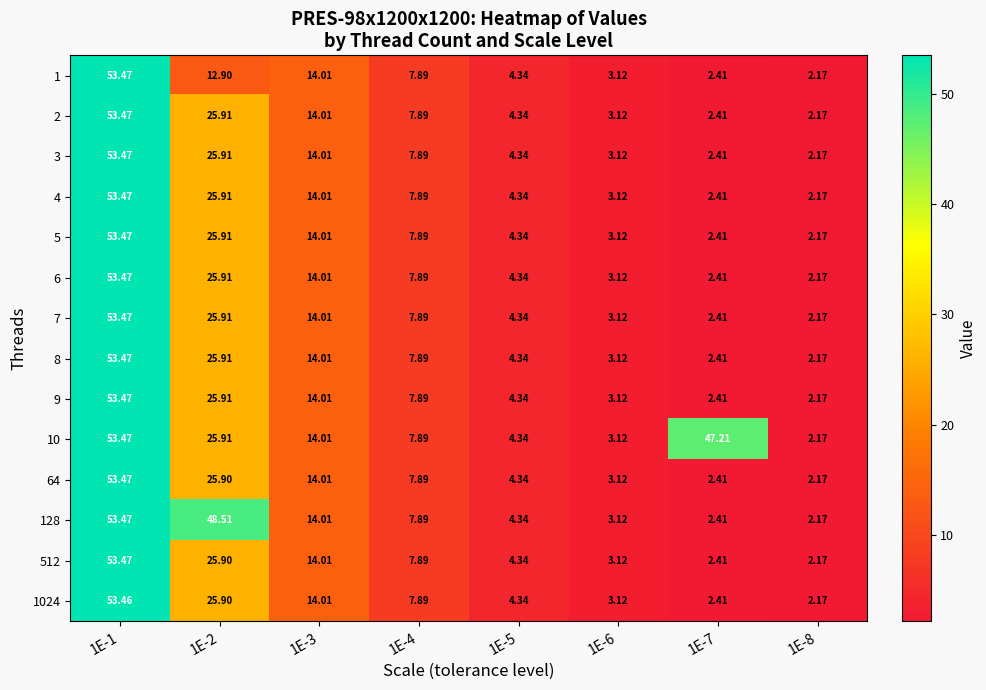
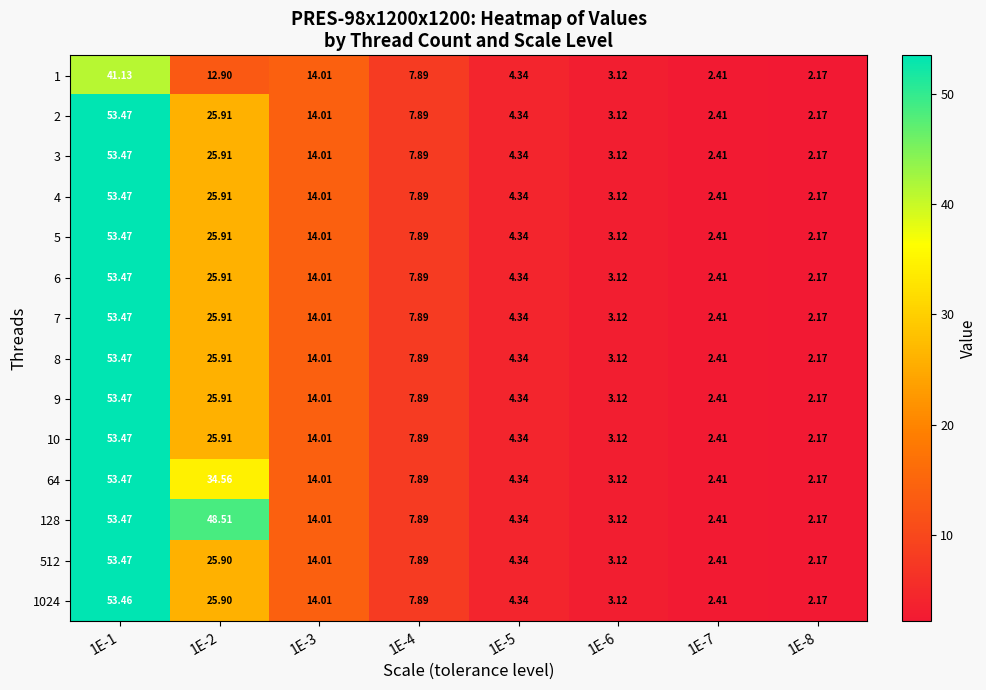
  {
    "1": {
-     "1E-1": 53.47,
+     "1E-1": 41.13,
      "1E-2": 12.90,
      "1E-3": 14.01,
      "1E-4": 7.89,
      "1E-5": 4.34,
      "1E-6": 3.12,
      "1E-7": 2.41,
      "1E-8": 2.17
    },
    "2": {
      "1E-1": 53.47,
      "1E-2": 25.91,
      "1E-3": 14.01,
      "1E-4": 7.89,
      "1E-5": 4.34,
      "1E-6": 3.12,
      "1E-7": 2.41,
      "1E-8": 2.17
    },
    "3": {
      "1E-1": 53.47,
      "1E-2": 25.91,
      "1E-3": 14.01,
      "1E-4": 7.89,
      "1E-5": 4.34,
      "1E-6": 3.12,
      "1E-7": 2.41,
      "1E-8": 2.17
    },
    "4": {
      "1E-1": 53.47,
      "1E-2": 25.91,
      "1E-3": 14.01,
      "1E-4": 7.89,
      "1E-5": 4.34,
      "1E-6": 3.12,
      "1E-7": 2.41,
      "1E-8": 2.17
    },
    "5": {
      "1E-1": 53.47,
      "1E-2": 25.91,
      "1E-3": 14.01,
      "1E-4": 7.89,
      "1E-5": 4.34,
      "1E-6": 3.12,
      "1E-7": 2.41,
      "1E-8": 2.17
    },
    "6": {
      "1E-1": 53.47,
      "1E-2": 25.91,
      "1E-3": 14.01,
      "1E-4": 7.89,
      "1E-5": 4.34,
      "1E-6": 3.12,
      "1E-7": 2.41,
      "1E-8": 2.17
    },
    "7": {
      "1E-1": 53.47,
      "1E-2": 25.91,
      "1E-3": 14.01,
      "1E-4": 7.89,
      "1E-5": 4.34,
      "1E-6": 3.12,
      "1E-7": 2.41,
      "1E-8": 2.17
    },
    "8": {
      "1E-1": 53.47,
      "1E-2": 25.91,
      "1E-3": 14.01,
      "1E-4": 7.89,
      "1E-5": 4.34,
      "1E-6": 3.12,
      "1E-7": 2.41,
      "1E-8": 2.17
    },
    "9": {
      "1E-1": 53.47,
      "1E-2": 25.91,
      "1E-3": 14.01,
      "1E-4": 7.89,
      "1E-5": 4.34,
      "1E-6": 3.12,
      "1E-7": 2.41,
      "1E-8": 2.17
    },
    "10": {
      "1E-1": 53.47,
      "1E-2": 25.91,
      "1E-3": 14.01,
      "1E-4": 7.89,
      "1E-5": 4.34,
      "1E-6": 3.12,
-     "1E-7": 47.21,
+     "1E-7": 2.41,
      "1E-8": 2.17
    },
    "64": {
      "1E-1": 53.47,
-     "1E-2": 25.90,
+     "1E-2": 34.56,
      "1E-3": 14.01,
      "1E-4": 7.89,
      "1E-5": 4.34,
      "1E-6": 3.12,
      "1E-7": 2.41,
      "1E-8": 2.17
    },
    "128": {
      "1E-1": 53.47,
      "1E-2": 48.51,
      "1E-3": 14.01,
      "1E-4": 7.89,
      "1E-5": 4.34,
      "1E-6": 3.12,
      "1E-7": 2.41,
      "1E-8": 2.17
    },
    "512": {
      "1E-1": 53.47,
      "1E-2": 25.90,
      "1E-3": 14.01,
      "1E-4": 7.89,
      "1E-5": 4.34,
      "1E-6": 3.12,
      "1E-7": 2.41,
      "1E-8": 2.17
    },
    "1024": {
      "1E-1": 53.46,
      "1E-2": 25.90,
      "1E-3": 14.01,
      "1E-4": 7.89,
      "1E-5": 4.34,
      "1E-6": 3.12,
      "1E-7": 2.41,
      "1E-8": 2.17
    }
  }
